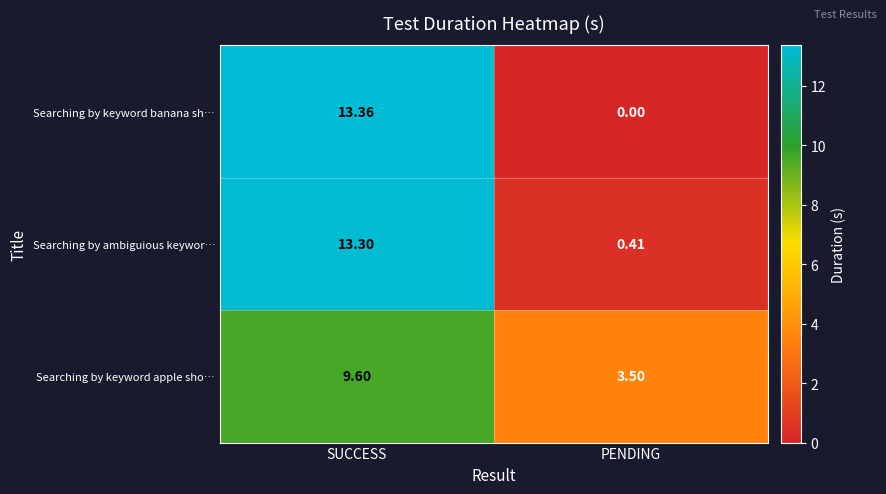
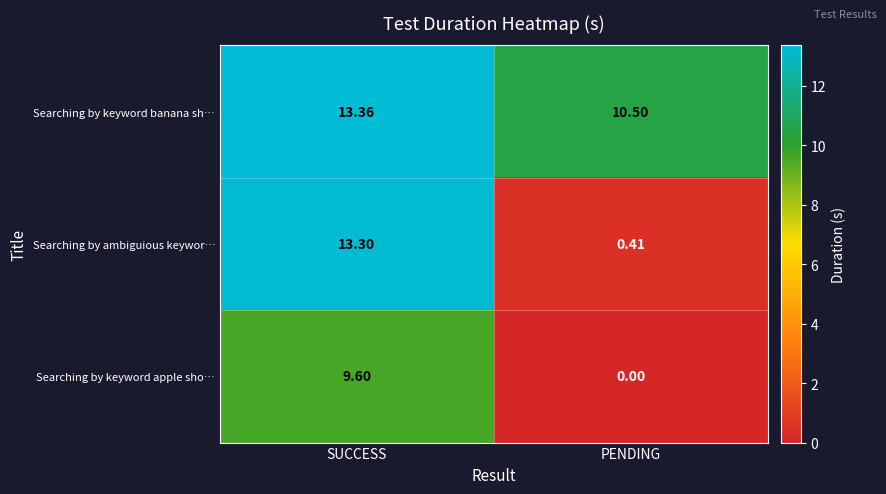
  {
    "Searching by keyword banana sh…": {
      "SUCCESS": 13.36,
-     "PENDING": 0.00
+     "PENDING": 10.50
    },
    "Searching by ambiguious keywor…": {
      "SUCCESS": 13.30,
      "PENDING": 0.41
    },
    "Searching by keyword apple sho…": {
      "SUCCESS": 9.60,
-     "PENDING": 3.50
+     "PENDING": 0.00
    }
  }
